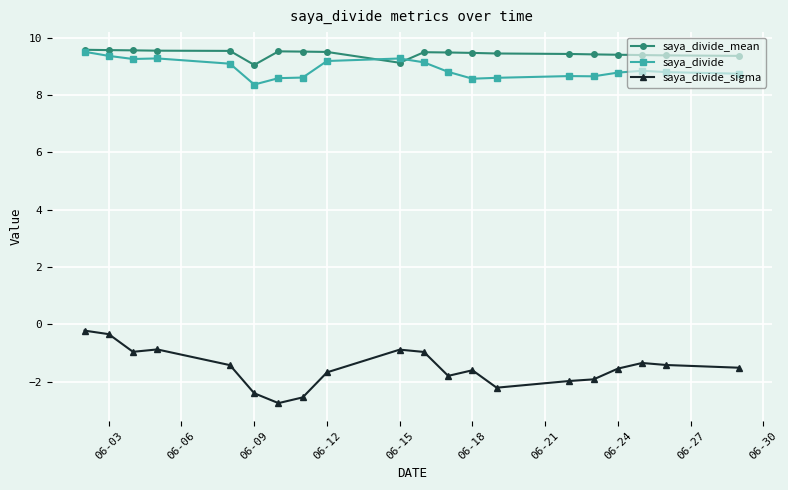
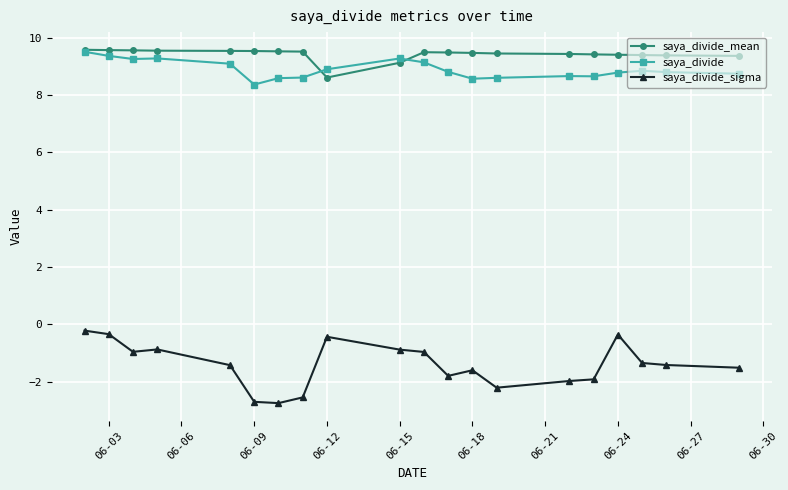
  {
    "saya_divide_mean": {
      "06-03": 9.6,
-     "06-09": 9.1,
-     "06-12": 9.5,
+     "06-09": 9.5,
+     "06-12": 8.6,
      "06-15": 9.1,
      "06-18": 9.5,
      "06-24": 9.4
    },
    "saya_divide": {
      "06-03": 9.4,
      "06-09": 8.4,
-     "06-12": 9.2,
+     "06-12": 8.9,
      "06-15": 9.3,
      "06-18": 8.6,
      "06-24": 8.8
    },
    "saya_divide_sigma": {
      "06-03": -0.3,
-     "06-09": -2.4,
-     "06-12": -1.7,
+     "06-09": -2.7,
+     "06-12": -0.4,
      "06-15": -0.9,
      "06-18": -1.6,
-     "06-24": -1.5
+     "06-24": -0.3
    }
  }
